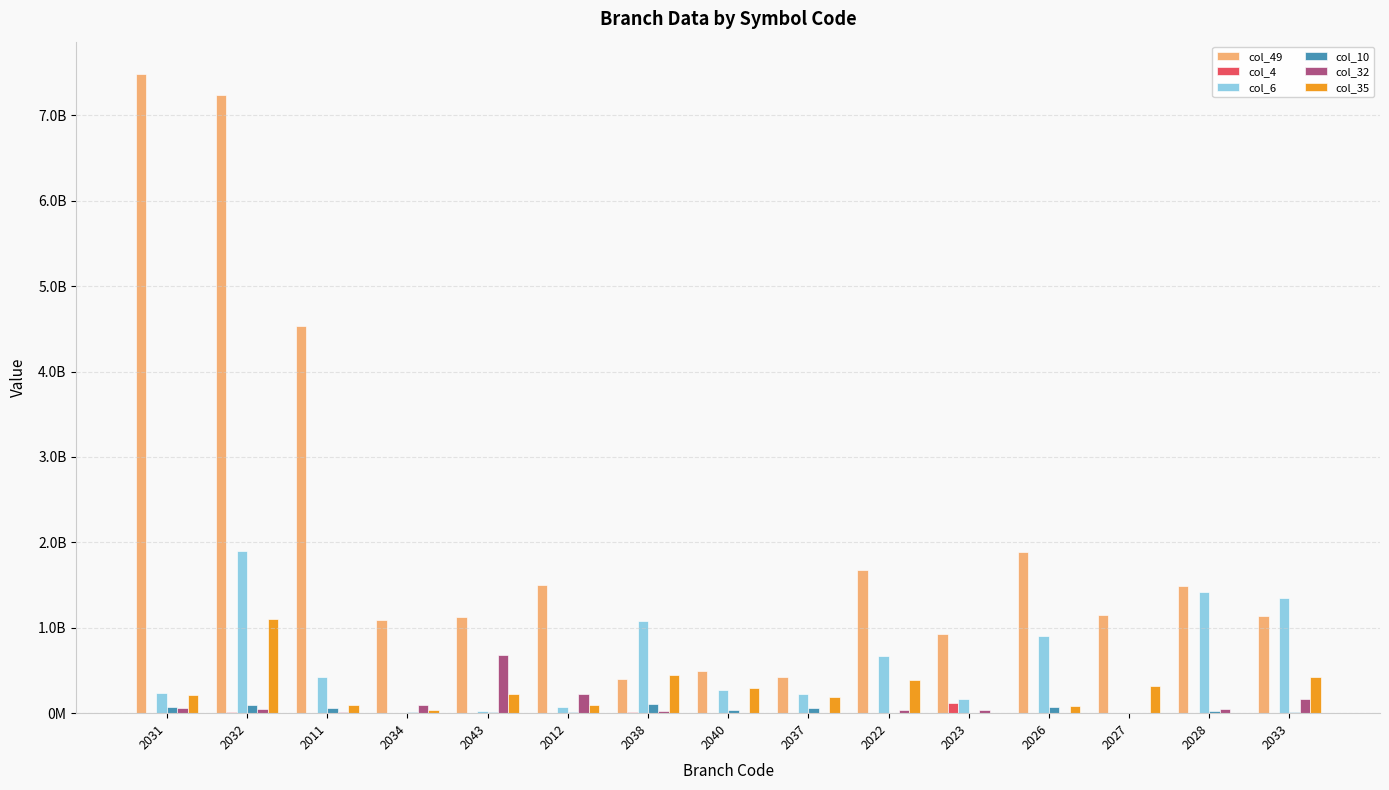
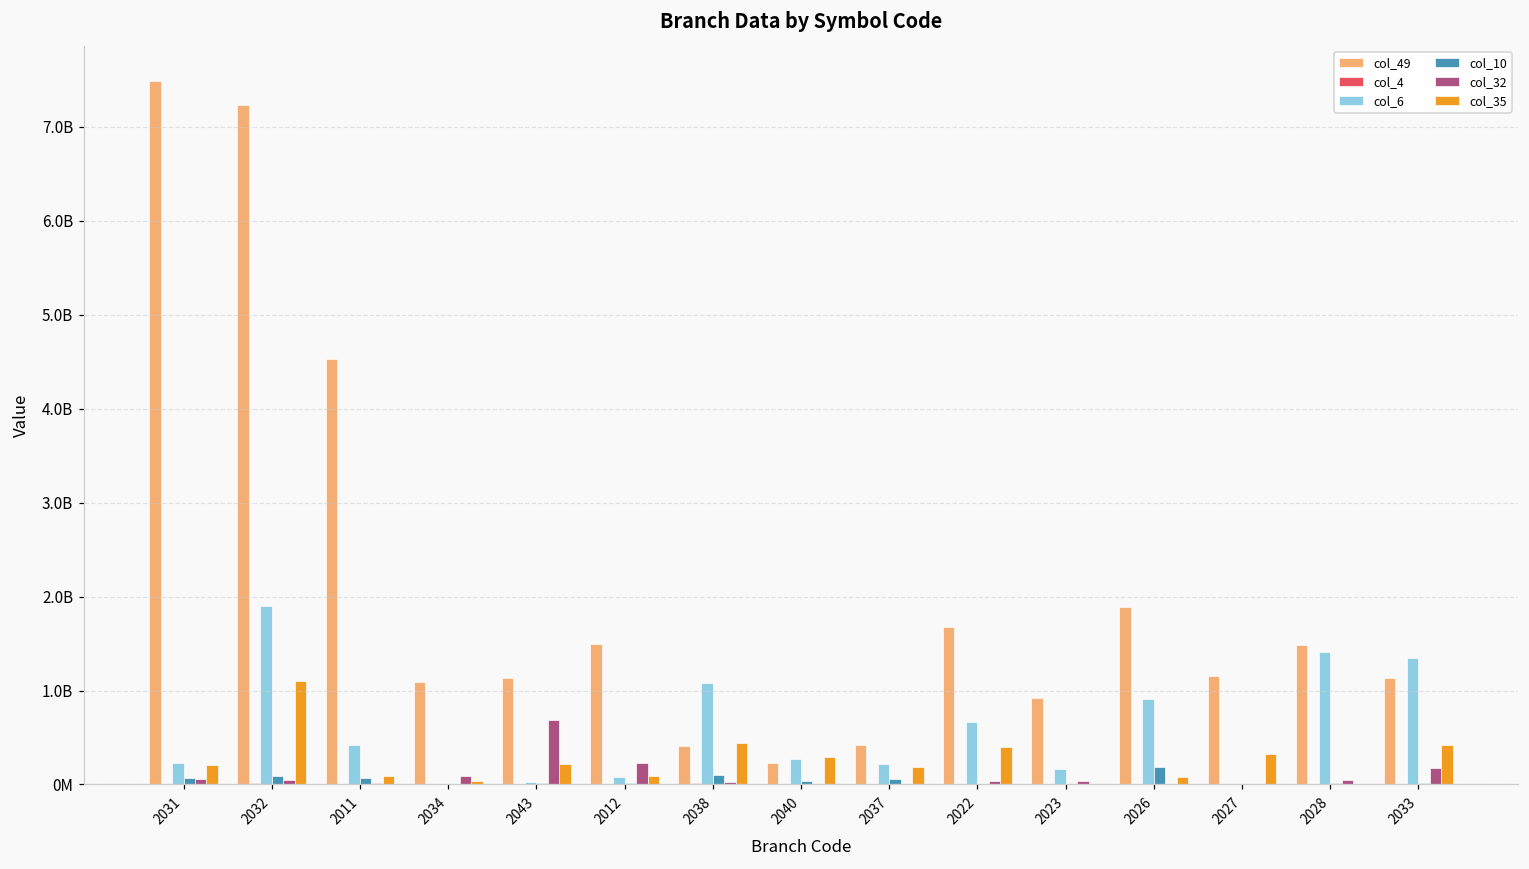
  {
    "col_49": {
      "2031": 7500000000,
      "2032": 7200000000,
      "2011": 4500000000,
      "2034": 1100000000,
      "2043": 1100000000,
      "2012": 1500000000,
      "2038": 400000000,
-     "2040": 500000000,
+     "2040": 200000000,
      "2037": 400000000,
      "2022": 1700000000,
      "2023": 900000000,
      "2026": 1900000000,
      "2027": 1200000000,
      "2028": 1500000000,
      "2033": 1100000000
    },
    "col_4": {
      "2011": 0,
-     "2023": 100000000,
+     "2023": 0,
      "2026": 0,
      "2028": 0,
      "2033": 0
    },
    "col_6": {
      "2031": 200000000,
      "2032": 1900000000,
      "2011": 400000000,
      "2034": 0,
      "2012": 100000000,
      "2038": 1100000000,
      "2040": 300000000,
      "2037": 200000000,
      "2022": 700000000,
      "2023": 200000000,
      "2026": 900000000,
      "2027": 0,
      "2028": 1400000000,
      "2033": 1300000000
    },
    "col_10": {
      "2031": 100000000,
      "2032": 100000000,
      "2011": 100000000,
      "2038": 100000000,
      "2040": 0,
      "2037": 100000000,
      "2023": 0,
-     "2026": 100000000
+     "2026": 200000000
    },
    "col_32": {
      "2031": 100000000,
      "2032": 100000000,
      "2034": 100000000,
      "2043": 700000000,
      "2012": 200000000,
      "2022": 0,
      "2023": 0,
      "2028": 0,
      "2033": 200000000
    },
    "col_35": {
      "2031": 200000000,
      "2032": 1100000000,
      "2011": 100000000,
      "2034": 0,
      "2043": 200000000,
      "2012": 100000000,
      "2038": 400000000,
      "2040": 300000000,
      "2037": 200000000,
      "2022": 400000000,
      "2023": 0,
      "2026": 100000000,
      "2027": 300000000,
      "2033": 400000000
    }
  }
